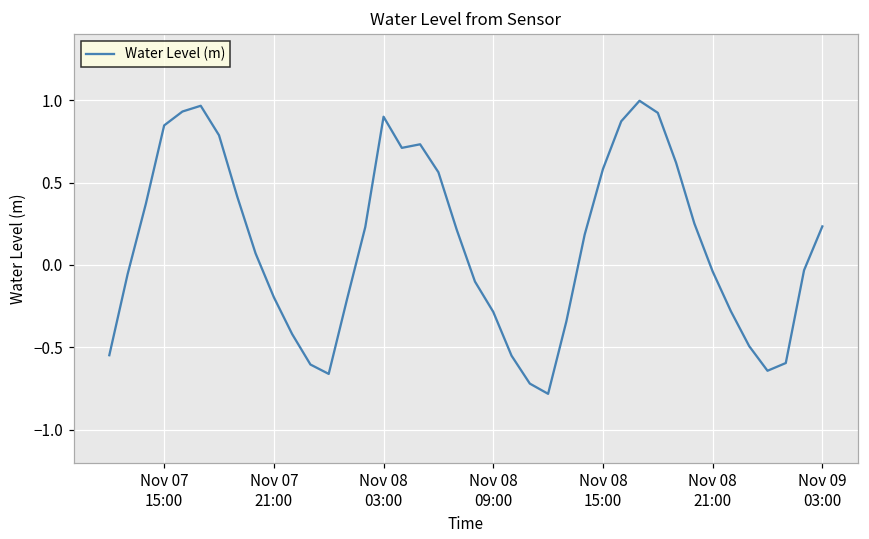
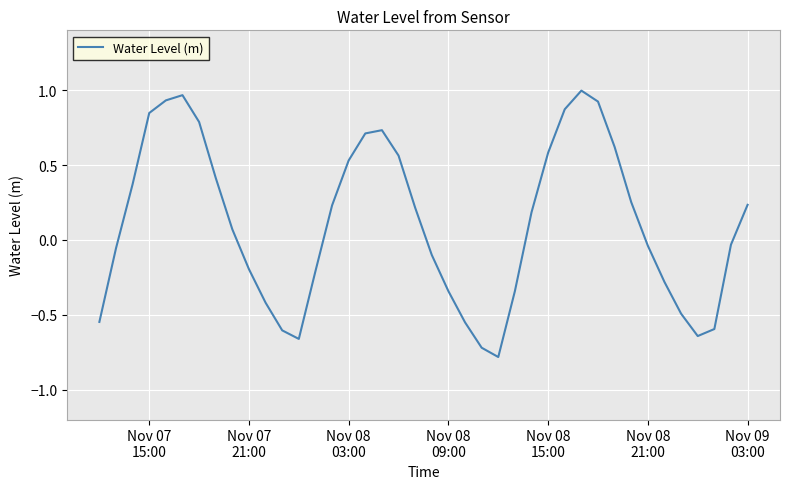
  {
    "Nov 07 15:00": 0.85,
    "Nov 07 21:00": -0.20,
-   "Nov 08 03:00": 0.90,
-   "Nov 08 09:00": -0.28,
+   "Nov 08 03:00": 0.53,
+   "Nov 08 09:00": -0.34,
    "Nov 08 15:00": 0.58,
    "Nov 08 21:00": -0.04,
    "Nov 09 03:00": 0.23
  }
